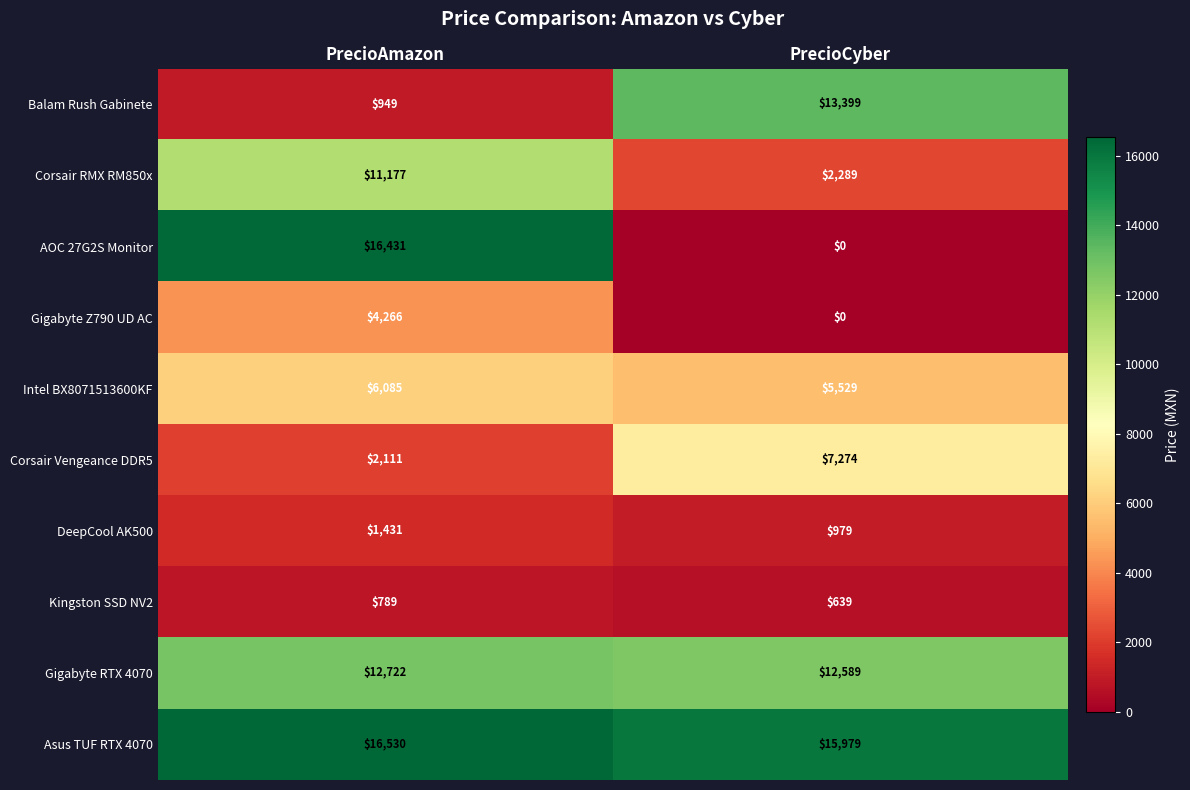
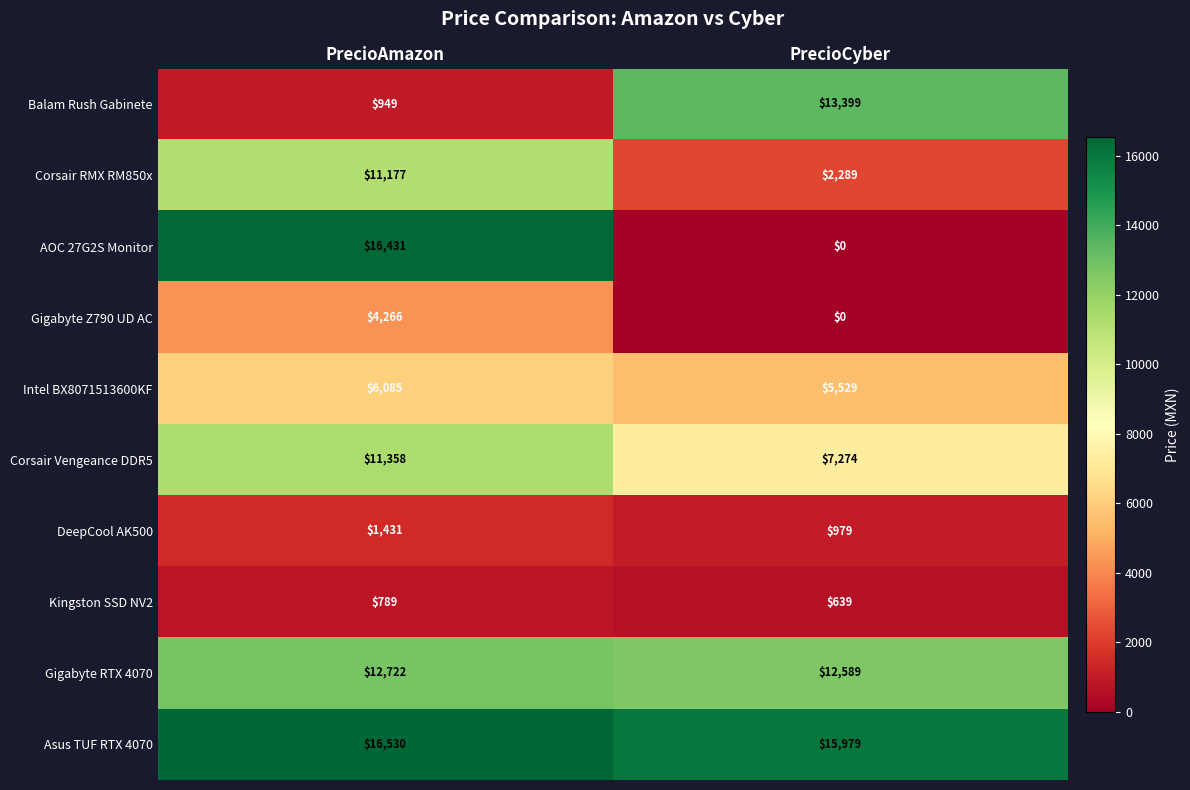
  {
    "Balam Rush Gabinete": {
      "PrecioAmazon": "$949",
      "PrecioCyber": "$13,399"
    },
    "Corsair RMX RM850x": {
      "PrecioAmazon": "$11,177",
      "PrecioCyber": "$2,289"
    },
    "AOC 27G2S Monitor": {
      "PrecioAmazon": "$16,431",
      "PrecioCyber": "$0"
    },
    "Gigabyte Z790 UD AC": {
      "PrecioAmazon": "$4,266",
      "PrecioCyber": "$0"
    },
    "Intel BX8071513600KF": {
      "PrecioAmazon": "$6,085",
      "PrecioCyber": "$5,529"
    },
    "Corsair Vengeance DDR5": {
-     "PrecioAmazon": "$2,111",
+     "PrecioAmazon": "$11,358",
      "PrecioCyber": "$7,274"
    },
    "DeepCool AK500": {
      "PrecioAmazon": "$1,431",
      "PrecioCyber": "$979"
    },
    "Kingston SSD NV2": {
      "PrecioAmazon": "$789",
      "PrecioCyber": "$639"
    },
    "Gigabyte RTX 4070": {
      "PrecioAmazon": "$12,722",
      "PrecioCyber": "$12,589"
    },
    "Asus TUF RTX 4070": {
      "PrecioAmazon": "$16,530",
      "PrecioCyber": "$15,979"
    }
  }
